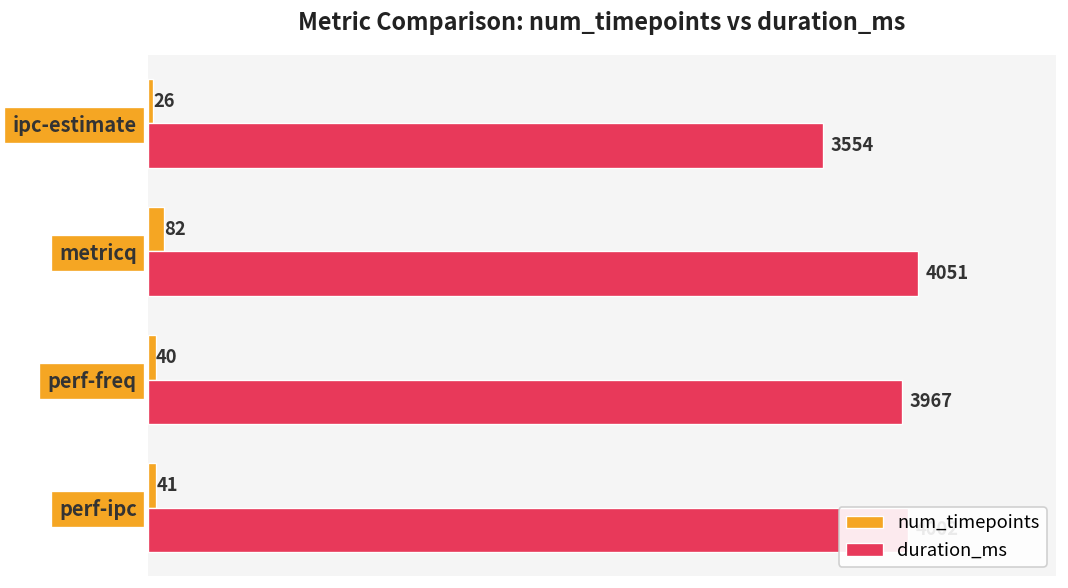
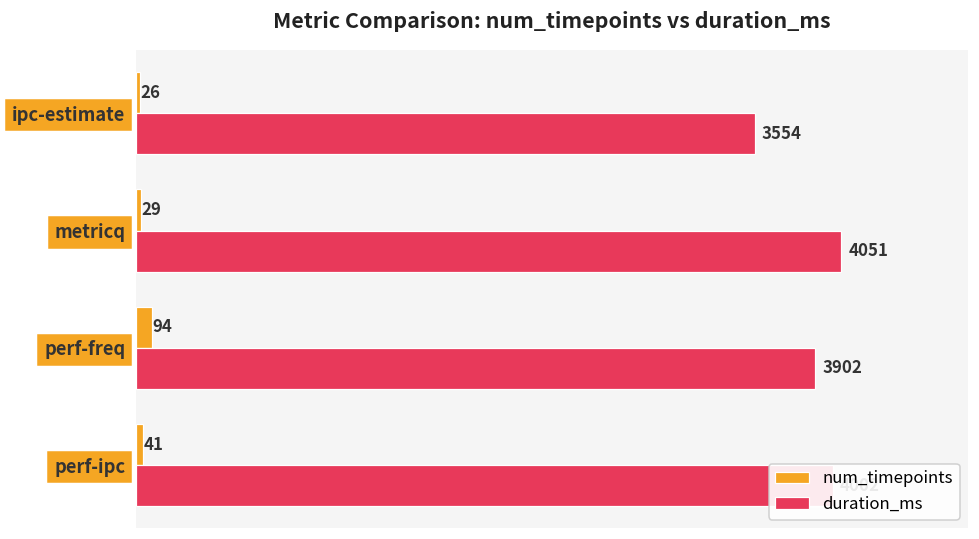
  {
    "num_timepoints": {
      "ipc-estimate": 26,
-     "metricq": 82,
-     "perf-freq": 40,
+     "metricq": 29,
+     "perf-freq": 94,
      "perf-ipc": 41
    },
    "duration_ms": {
      "ipc-estimate": 3554,
      "metricq": 4051,
-     "perf-freq": 3967
+     "perf-freq": 3902
    }
  }
